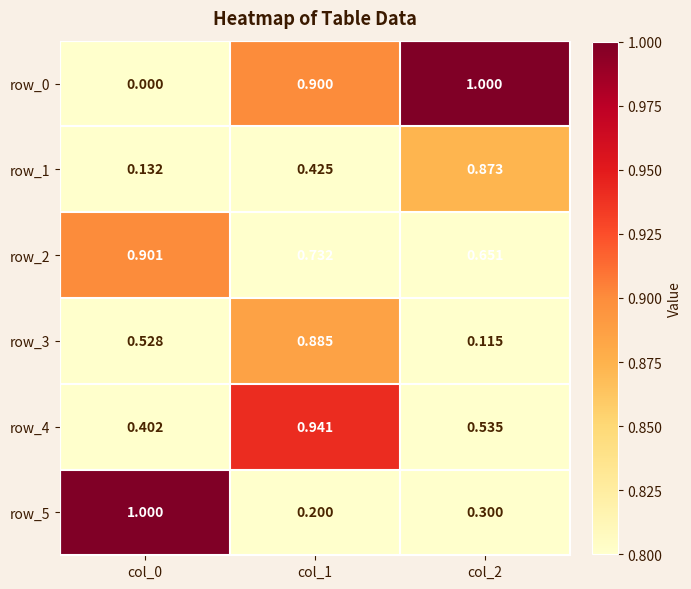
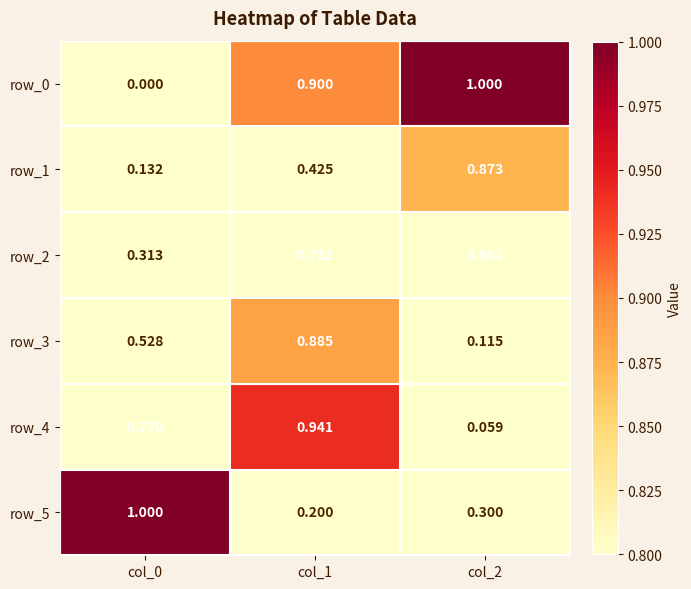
  {
    "row_0": {
      "col_0": 0.000,
      "col_1": 0.900,
      "col_2": 1.000
    },
    "row_1": {
      "col_0": 0.132,
      "col_1": 0.425,
      "col_2": 0.873
    },
    "row_2": {
-     "col_0": 0.901,
+     "col_0": 0.313,
      "col_1": 0.732,
      "col_2": 0.651
    },
    "row_3": {
      "col_0": 0.528,
      "col_1": 0.885,
      "col_2": 0.115
    },
    "row_4": {
-     "col_0": 0.402,
+     "col_0": 0.770,
      "col_1": 0.941,
-     "col_2": 0.535
+     "col_2": 0.059
    },
    "row_5": {
      "col_0": 1.000,
      "col_1": 0.200,
      "col_2": 0.300
    }
  }
